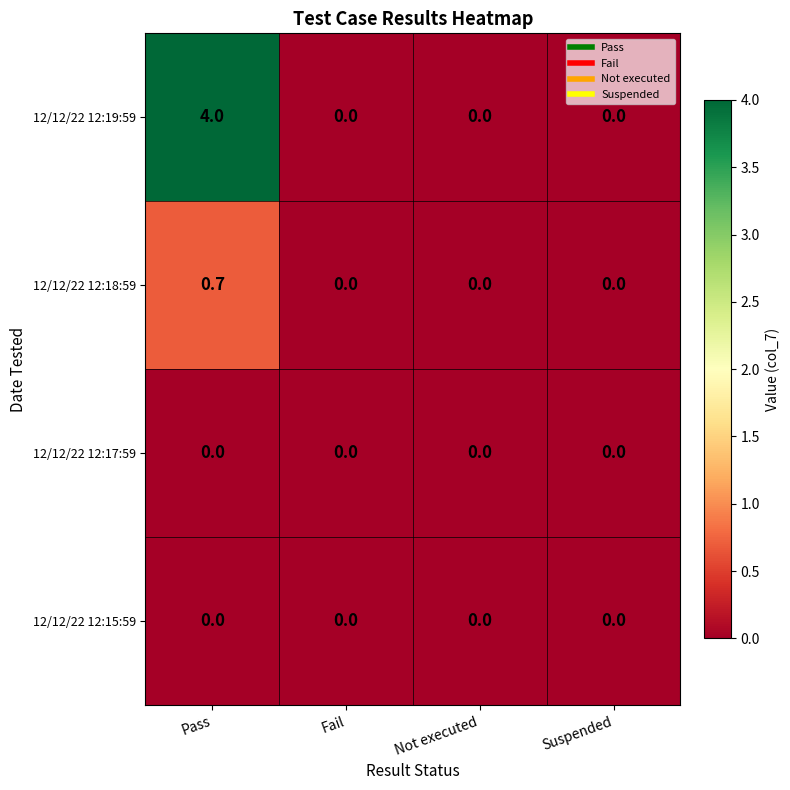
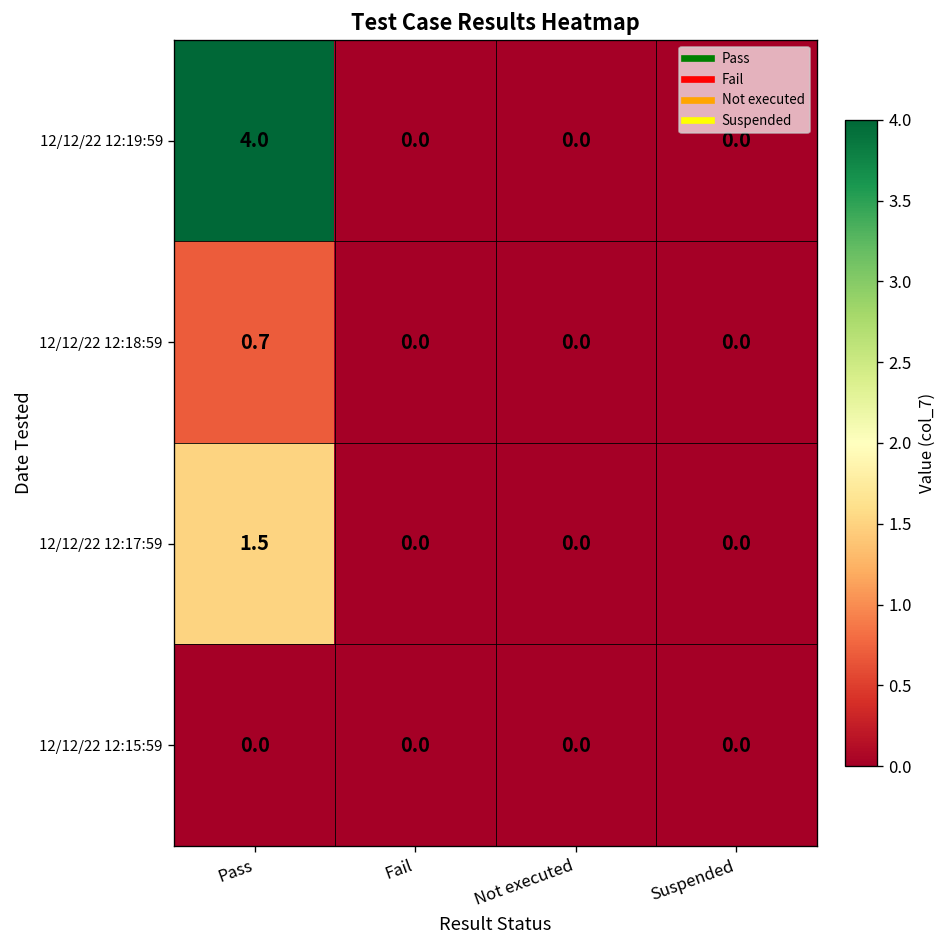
  {
    "12/12/22 12:19:59": {
      "Pass": 4.0,
      "Fail": 0.0,
      "Not executed": 0.0,
      "Suspended": 0.0
    },
    "12/12/22 12:18:59": {
      "Pass": 0.7,
      "Fail": 0.0,
      "Not executed": 0.0,
      "Suspended": 0.0
    },
    "12/12/22 12:17:59": {
-     "Pass": 0.0,
+     "Pass": 1.5,
      "Fail": 0.0,
      "Not executed": 0.0,
      "Suspended": 0.0
    },
    "12/12/22 12:15:59": {
      "Pass": 0.0,
      "Fail": 0.0,
      "Not executed": 0.0,
      "Suspended": 0.0
    }
  }
